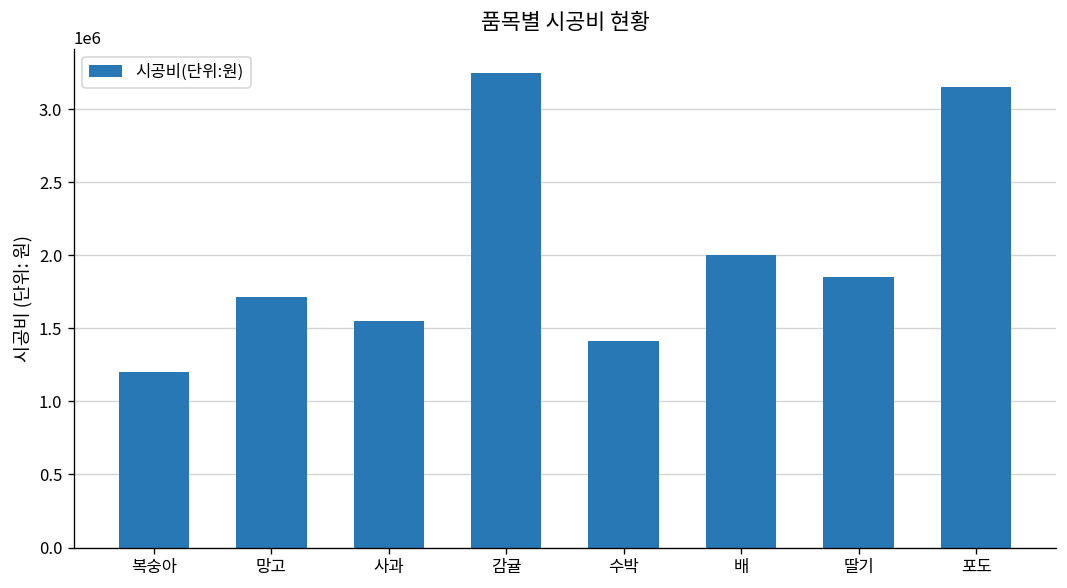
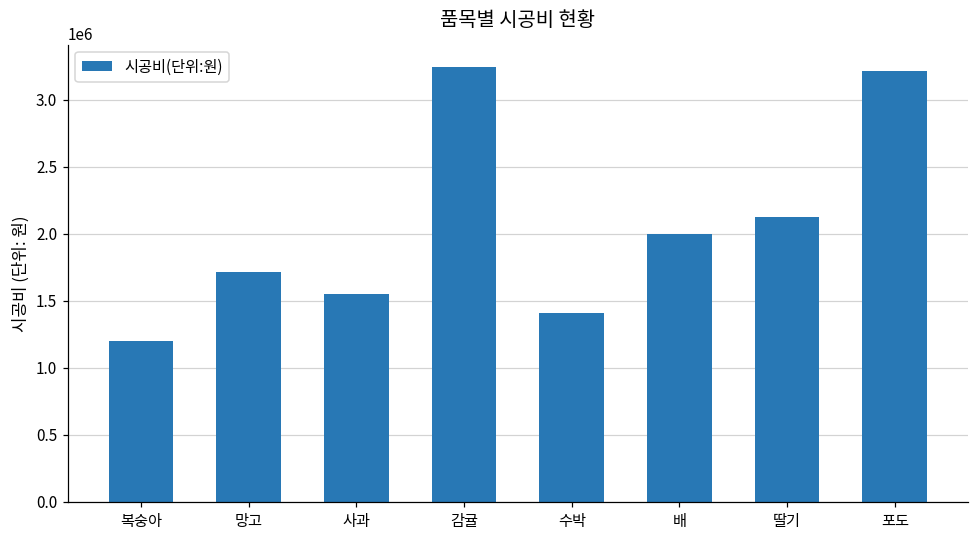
  {
    "복숭아": 1200000,
    "망고": 1710000,
    "사과": 1550000,
    "감귤": 3250000,
    "수박": 1410000,
    "배": 2000000,
-   "딸기": 1850000,
-   "포도": 3150000
+   "딸기": 2130000,
+   "포도": 3220000
  }
